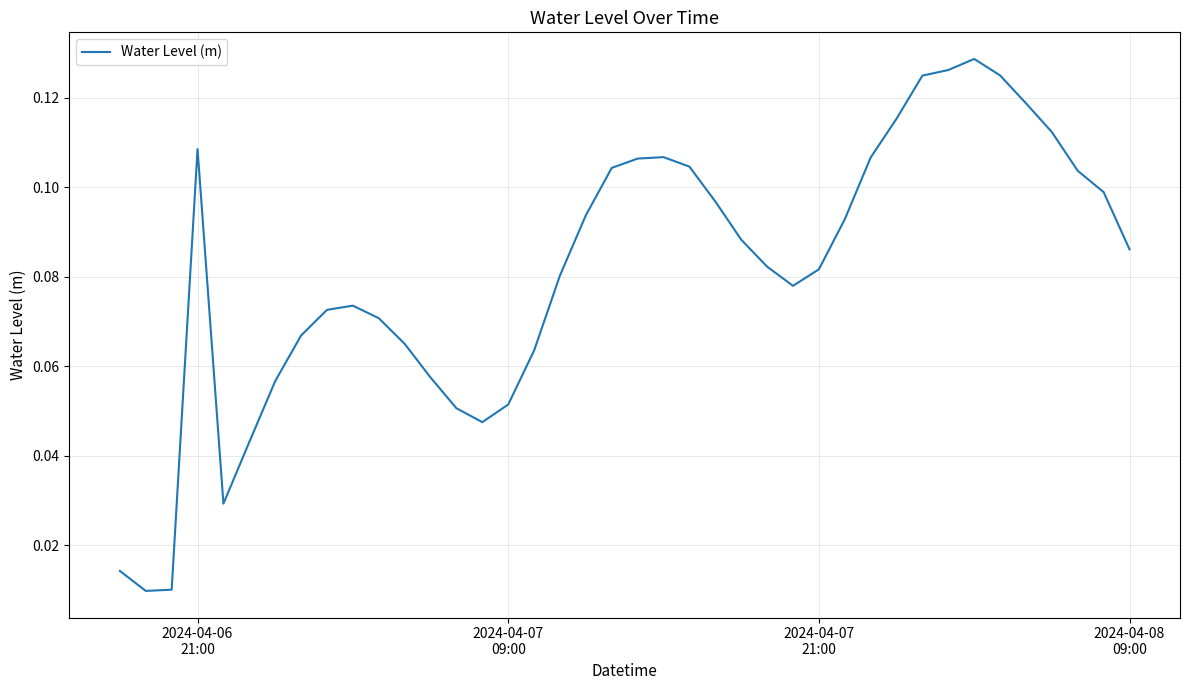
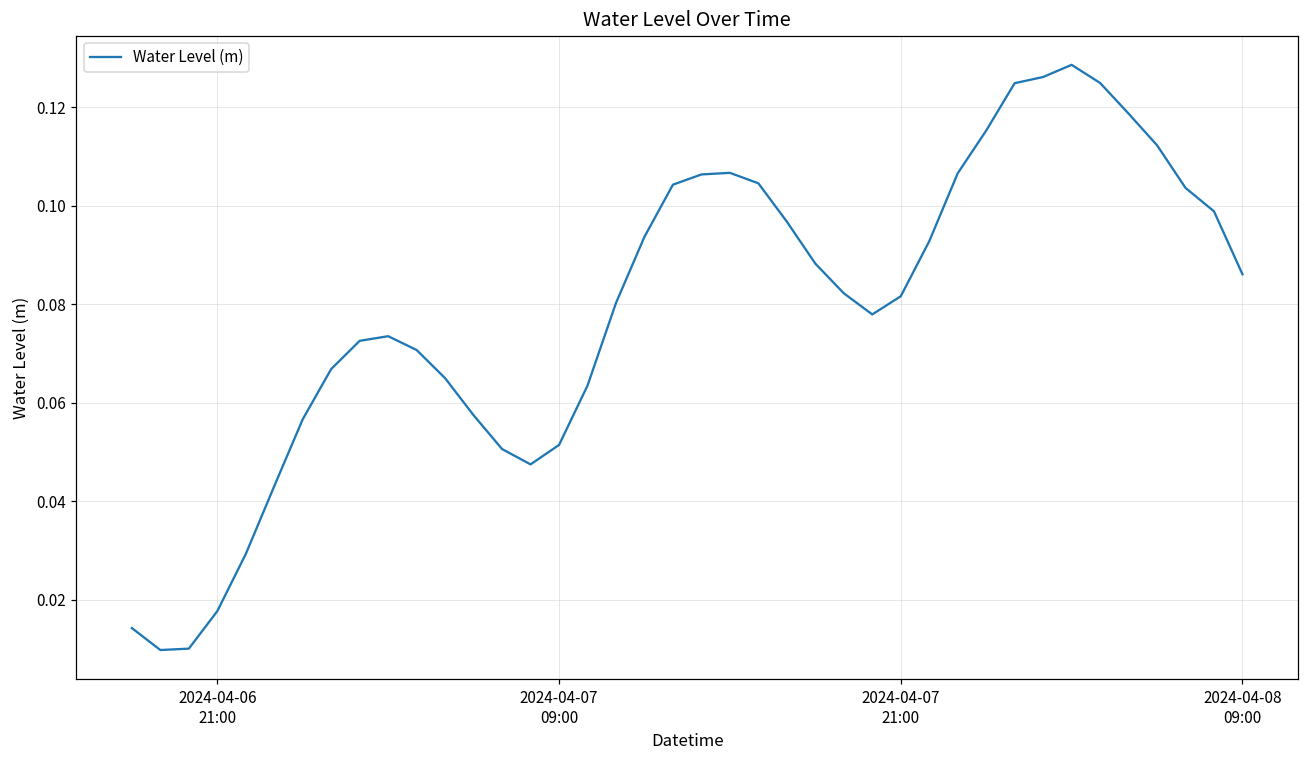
  {
-   "2024-04-06 21:00": 0.109,
+   "2024-04-06 21:00": 0.018,
    "2024-04-07 09:00": 0.051,
    "2024-04-07 21:00": 0.082,
    "2024-04-08 09:00": 0.086
  }
